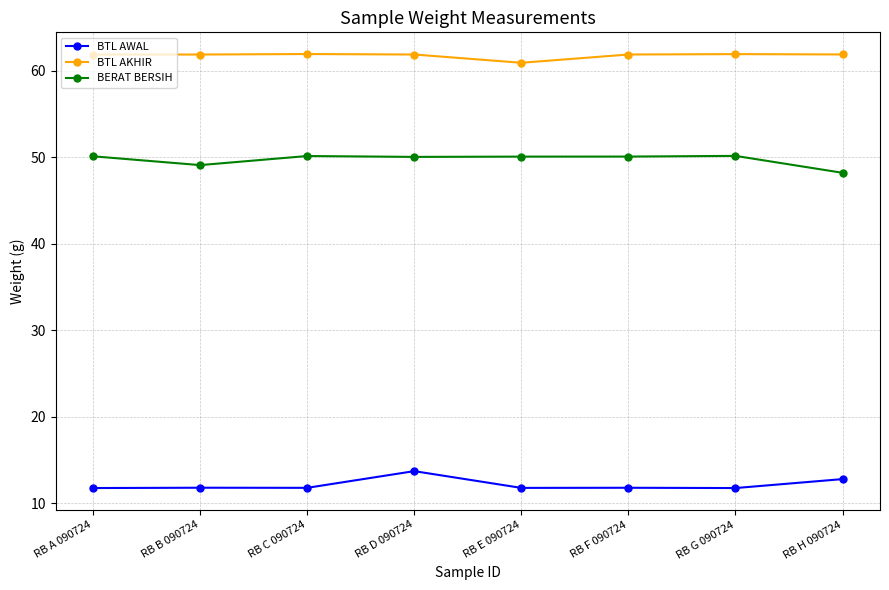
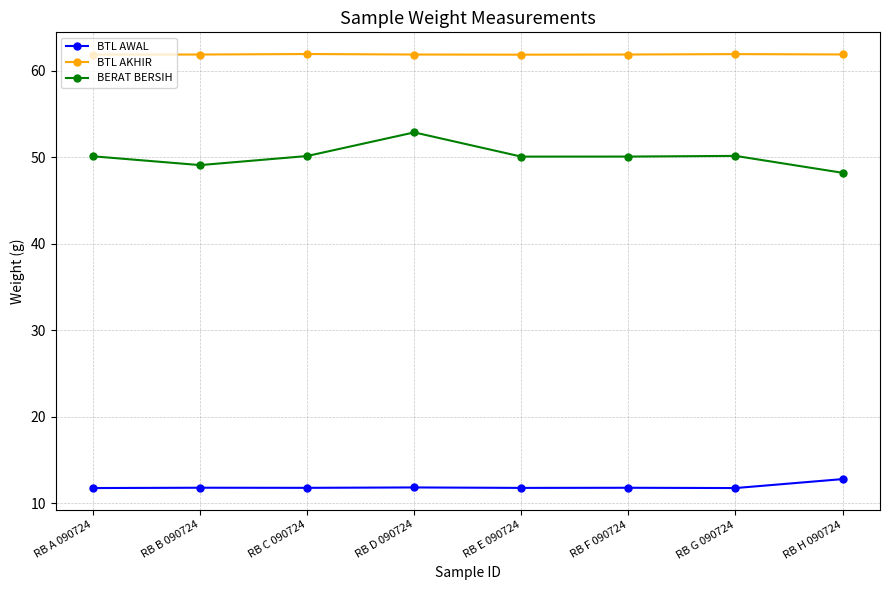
  {
    "BTL AWAL": {
      "RB A 090724": 12,
      "RB B 090724": 12,
      "RB C 090724": 12,
-     "RB D 090724": 14,
+     "RB D 090724": 12,
      "RB E 090724": 12,
      "RB F 090724": 12,
      "RB G 090724": 12,
      "RB H 090724": 13
    },
    "BTL AKHIR": {
      "RB B 090724": 62,
      "RB C 090724": 62,
      "RB D 090724": 62,
-     "RB E 090724": 61,
+     "RB E 090724": 62,
      "RB F 090724": 62,
      "RB G 090724": 62,
      "RB H 090724": 62
    },
    "BERAT BERSIH": {
      "RB A 090724": 50,
      "RB B 090724": 49,
      "RB C 090724": 50,
-     "RB D 090724": 50,
+     "RB D 090724": 53,
      "RB E 090724": 50,
      "RB F 090724": 50,
      "RB G 090724": 50,
      "RB H 090724": 48
    }
  }
